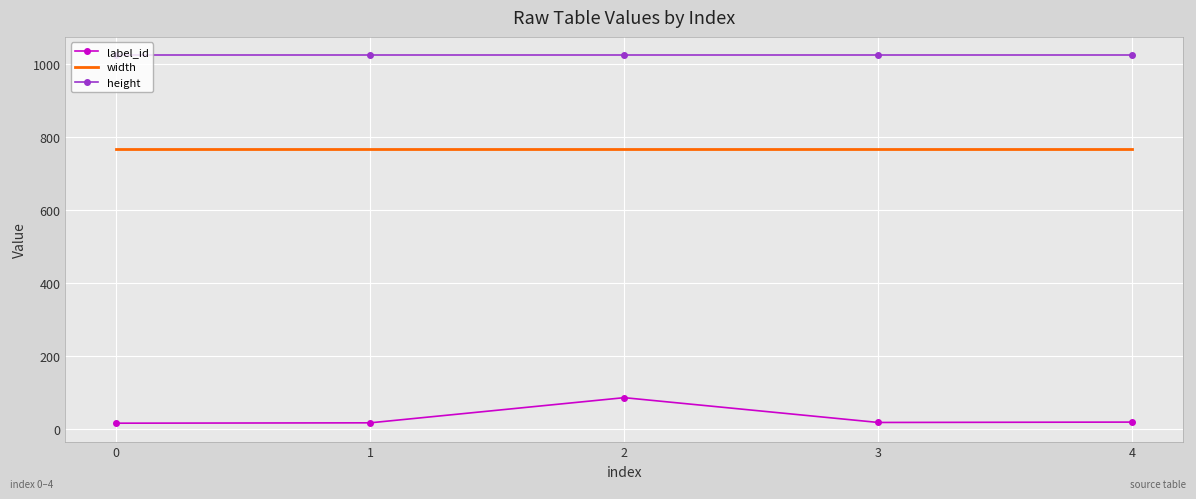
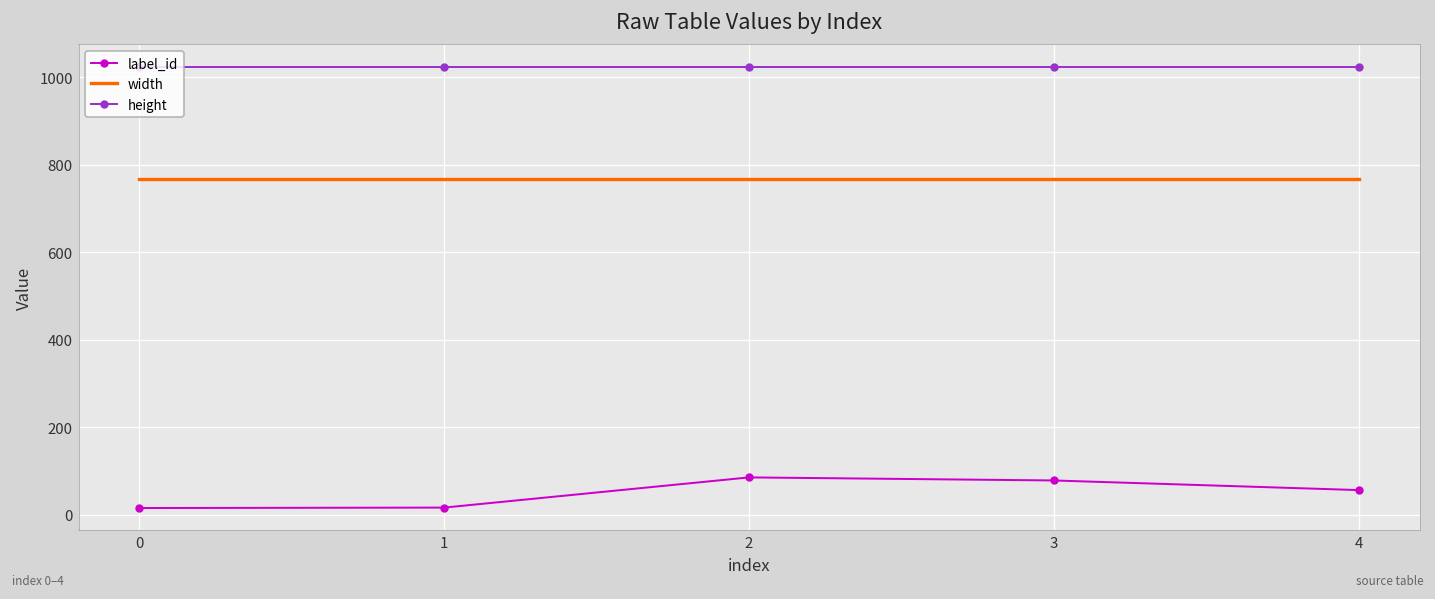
  {
    "label_id": {
      "0": 20,
      "1": 20,
      "2": 90,
-     "3": 20,
-     "4": 20
+     "3": 80,
+     "4": 60
    },
    "width": {
      "0": 770,
      "1": 770,
      "2": 770,
      "3": 770,
      "4": 770
    },
    "height": {
      "1": 1020,
      "2": 1020,
      "3": 1020,
      "4": 1020
    }
  }
